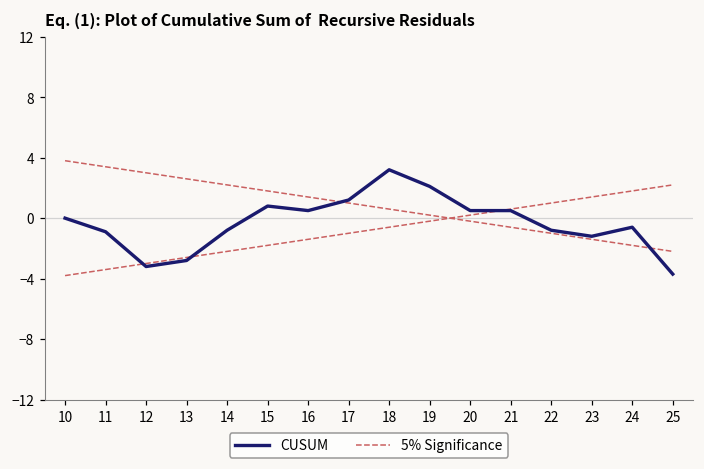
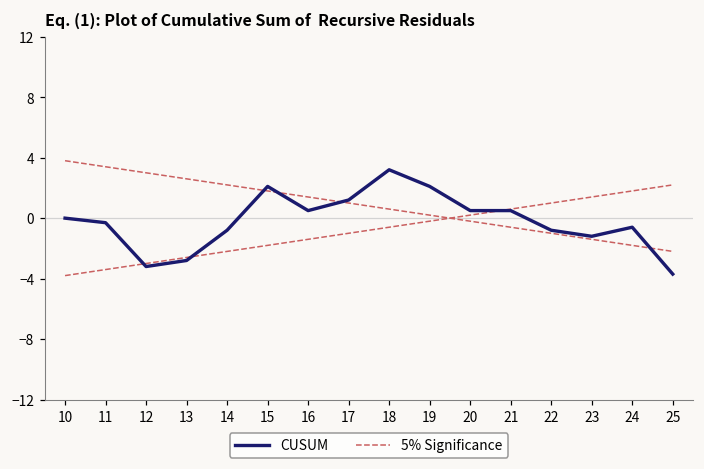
  {
    "CUSUM": {
      "10": 0.0,
-     "11": -0.9,
+     "11": -0.3,
      "12": -3.2,
      "13": -2.8,
      "14": -0.8,
-     "15": 0.8,
+     "15": 2.1,
      "16": 0.5,
      "17": 1.2,
      "18": 3.2,
      "19": 2.1,
      "20": 0.5,
      "22": -0.8,
      "23": -1.2,
      "24": -0.6,
      "25": -3.7
    }
  }
